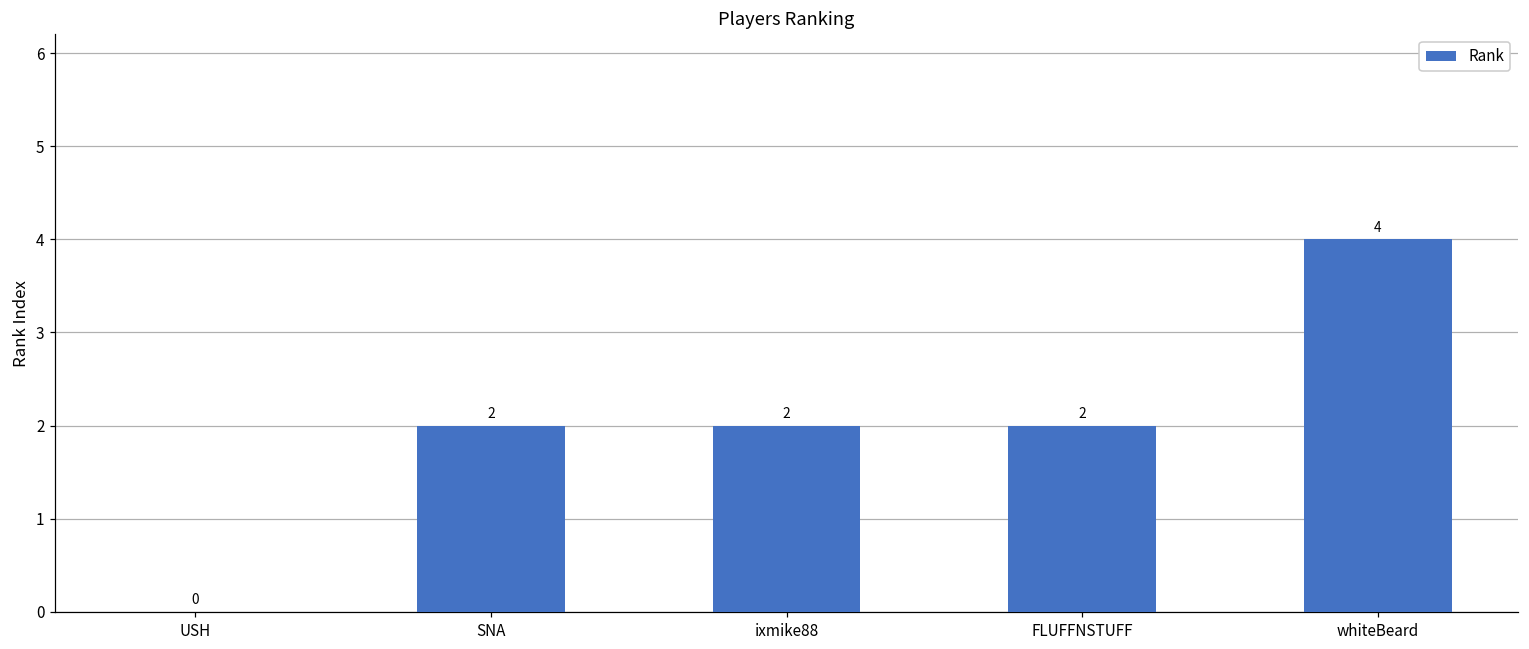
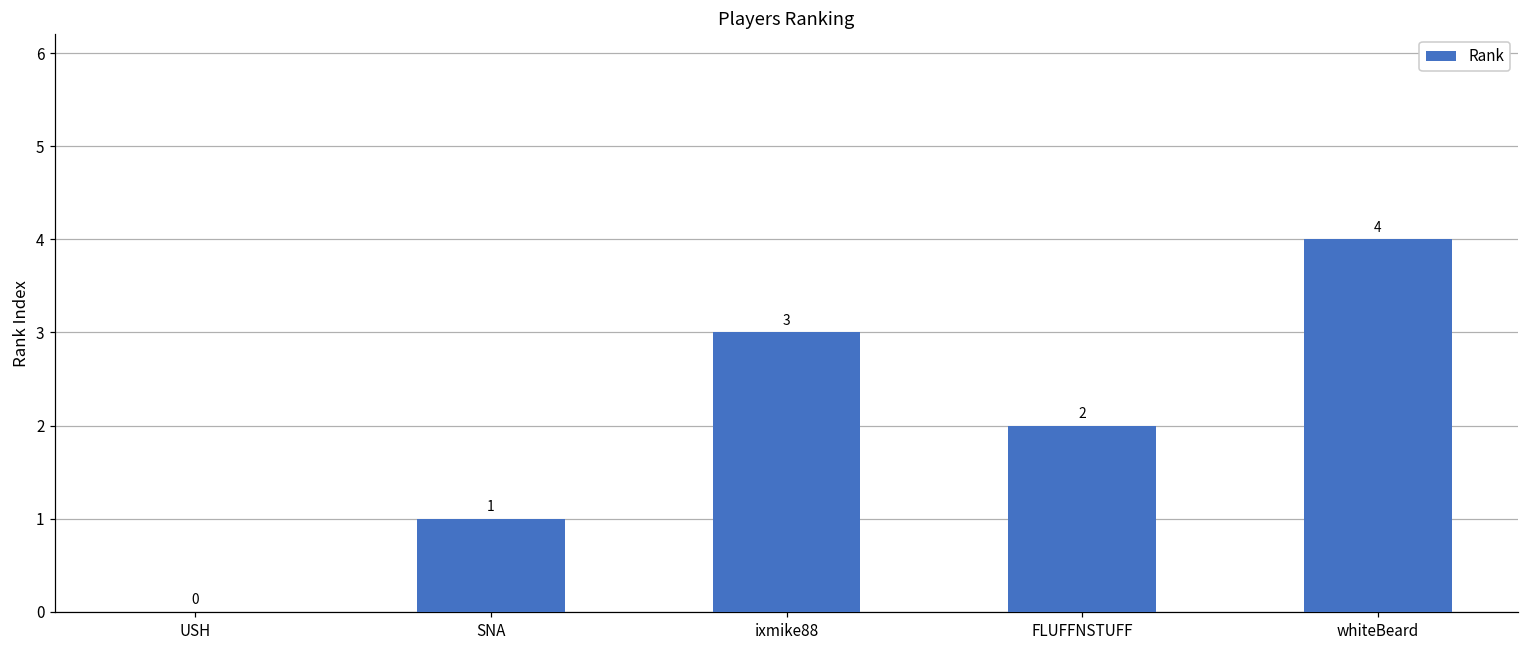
  {
    "USH": 0,
-   "SNA": 2,
-   "ixmike88": 2,
+   "SNA": 1,
+   "ixmike88": 3,
    "FLUFFNSTUFF": 2,
    "whiteBeard": 4
  }
